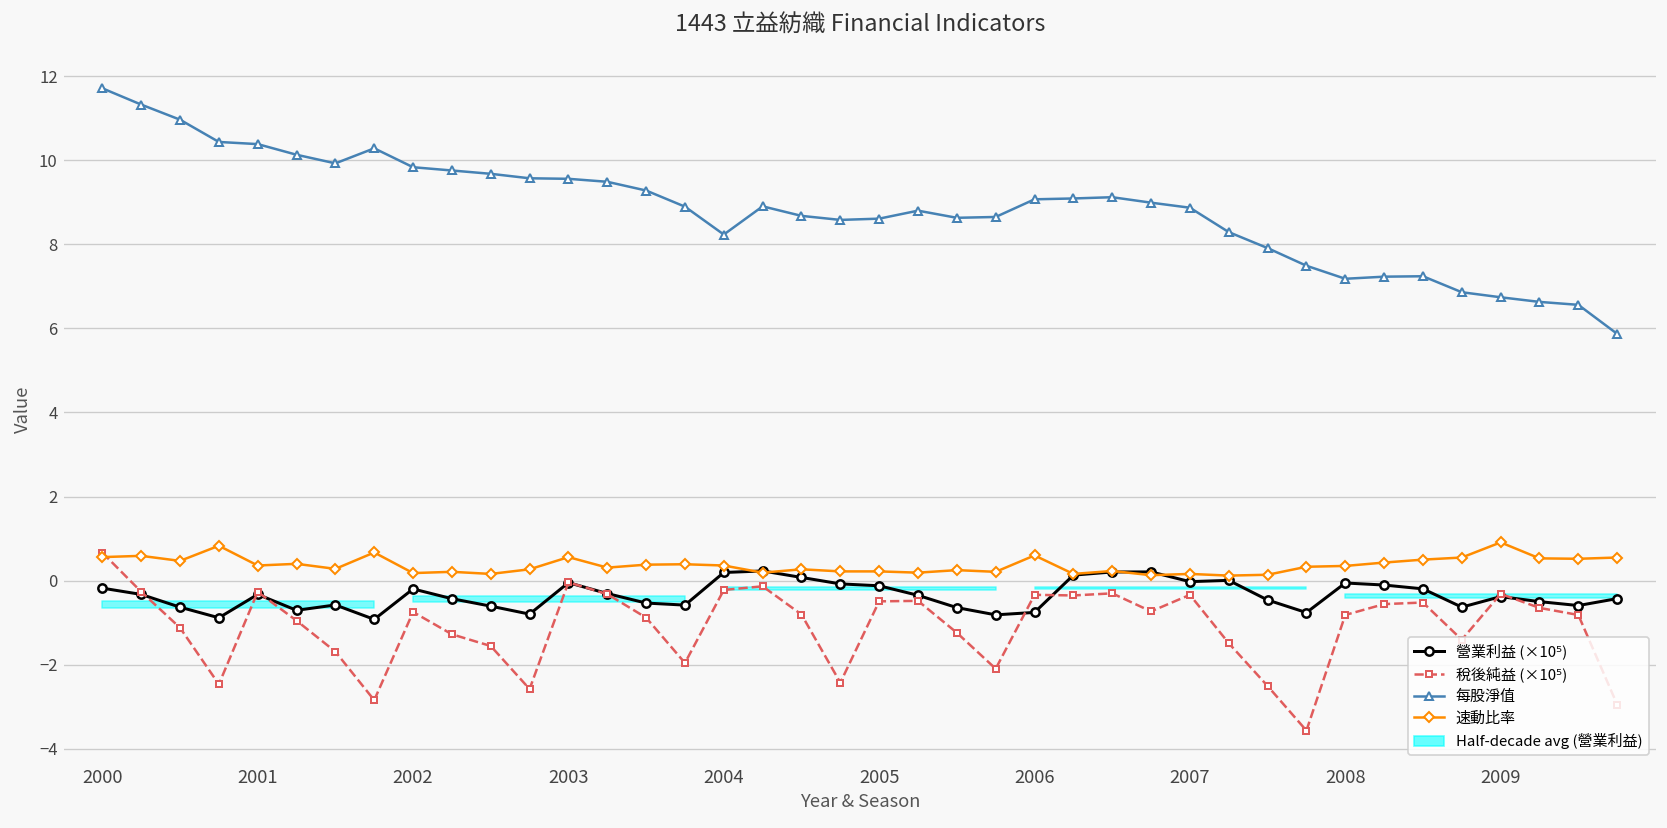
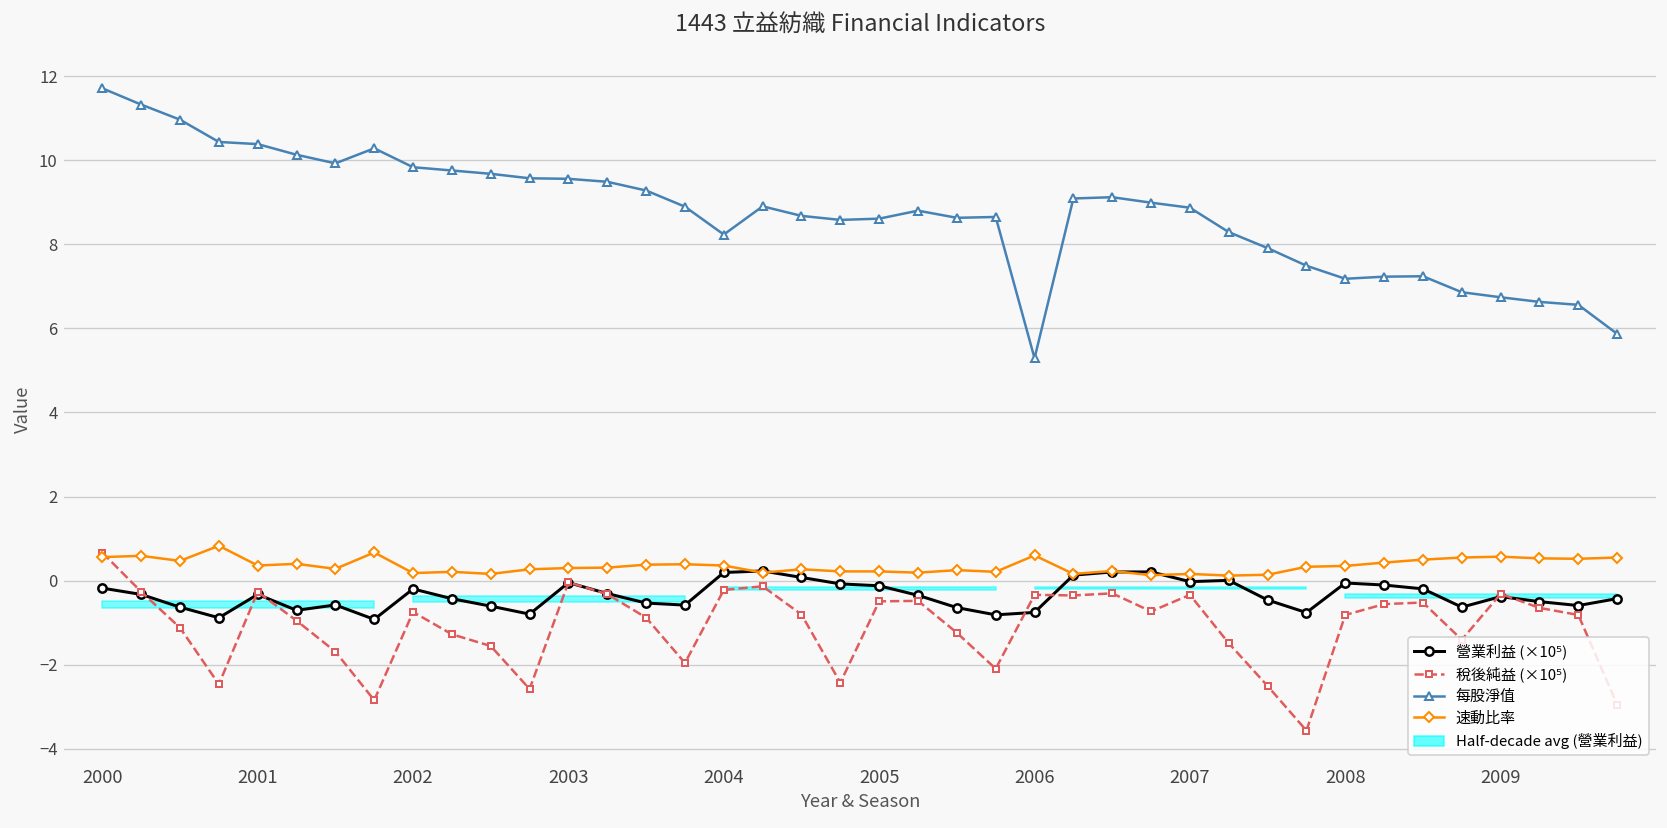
  {
    "營業利益 (×10⁵)": {
      "2000": -0.2,
      "2002": -0.2,
      "2004": 0.2,
      "2005": -0.1,
      "2006": -0.8,
      "2007": 0.0,
      "2008": -0.1
    },
    "稅後純益 (×10⁵)": {
      "2000": 0.7,
      "2002": -0.7,
      "2005": -0.5,
      "2006": -0.3,
      "2007": -0.3,
      "2008": -0.8
    },
    "每股淨值": {
      "2000": 11.7,
      "2001": 10.4,
      "2002": 9.8,
      "2003": 9.6,
      "2004": 8.2,
      "2005": 8.6,
-     "2006": 9.1,
+     "2006": 5.3,
      "2007": 8.9,
      "2008": 7.2,
      "2009": 6.7
    },
    "速動比率": {
      "2000": 0.6,
      "2001": 0.4,
      "2002": 0.2,
-     "2003": 0.6,
+     "2003": 0.3,
      "2004": 0.4,
      "2005": 0.2,
      "2006": 0.6,
      "2007": 0.2,
      "2008": 0.4,
-     "2009": 0.9
+     "2009": 0.6
    }
  }
